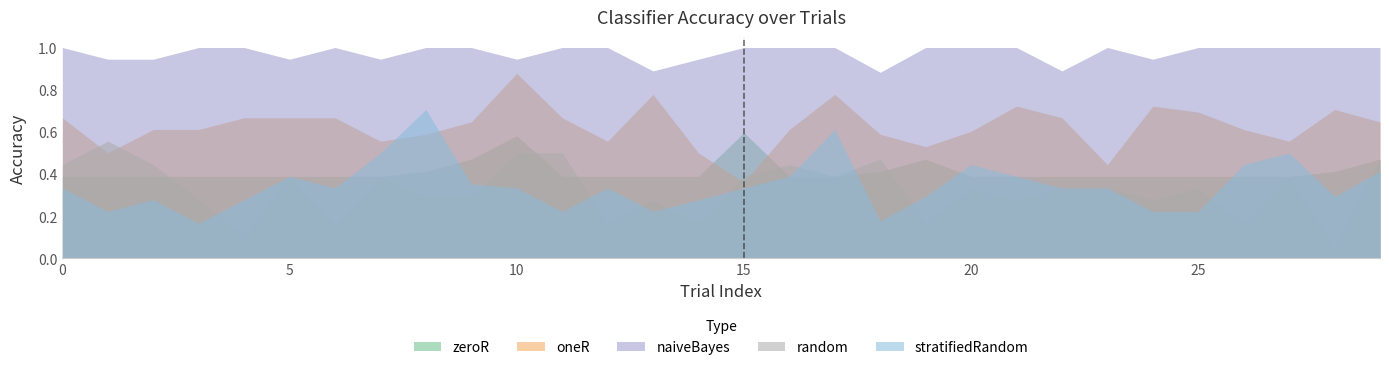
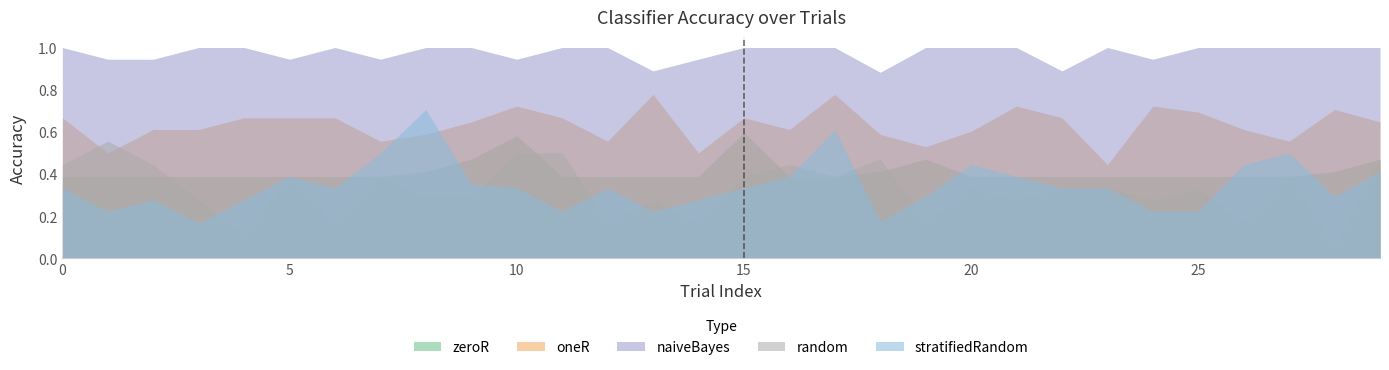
  {
    "zeroR": {
      "0": 0.39,
      "10": 0.58,
      "15": 0.60,
      "20": 0.39,
      "25": 0.39
    },
    "oneR": {
      "0": 0.67,
      "5": 0.67,
-     "10": 0.88,
-     "15": 0.36,
+     "10": 0.72,
+     "15": 0.67,
      "20": 0.60,
      "25": 0.69
    }
  }
